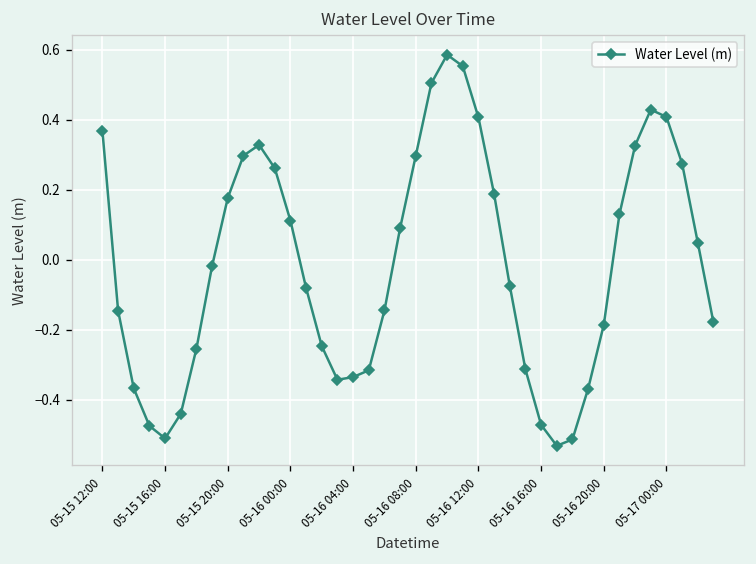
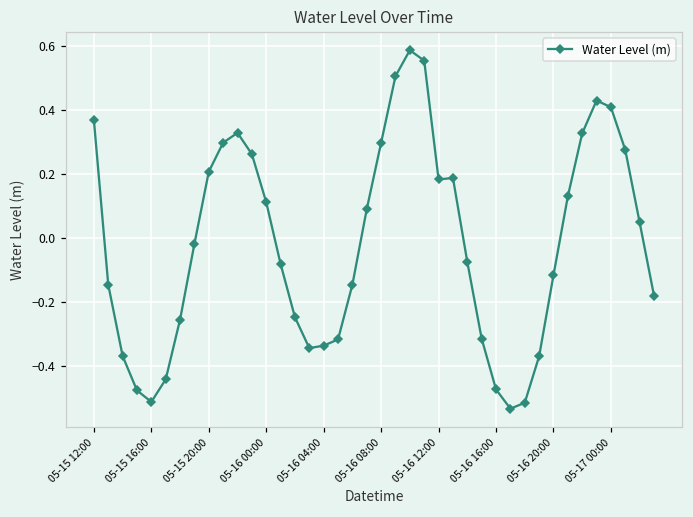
  {
    "05-15 12:00": 0.37,
    "05-15 16:00": -0.51,
-   "05-15 20:00": 0.18,
+   "05-15 20:00": 0.21,
    "05-16 00:00": 0.11,
    "05-16 04:00": -0.34,
    "05-16 08:00": 0.30,
-   "05-16 12:00": 0.41,
+   "05-16 12:00": 0.18,
    "05-16 16:00": -0.47,
-   "05-16 20:00": -0.19,
+   "05-16 20:00": -0.12,
    "05-17 00:00": 0.41
  }
